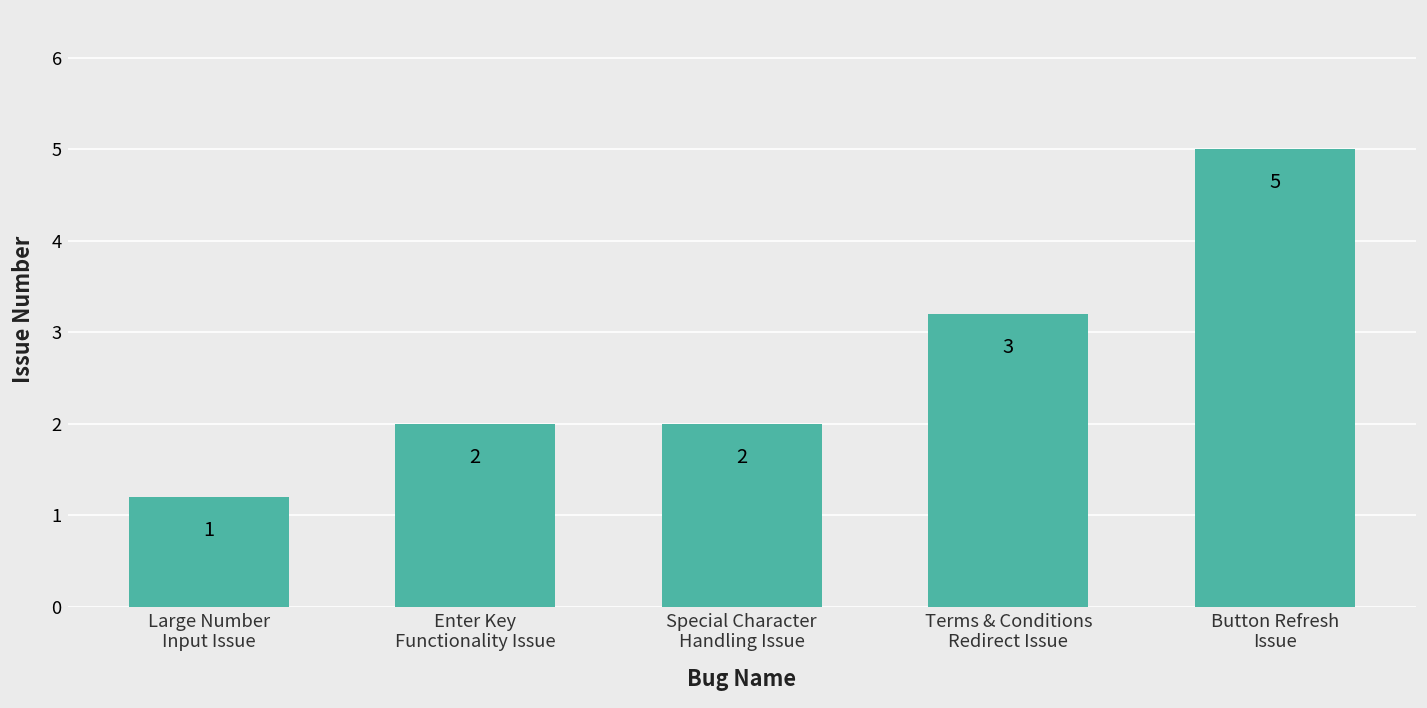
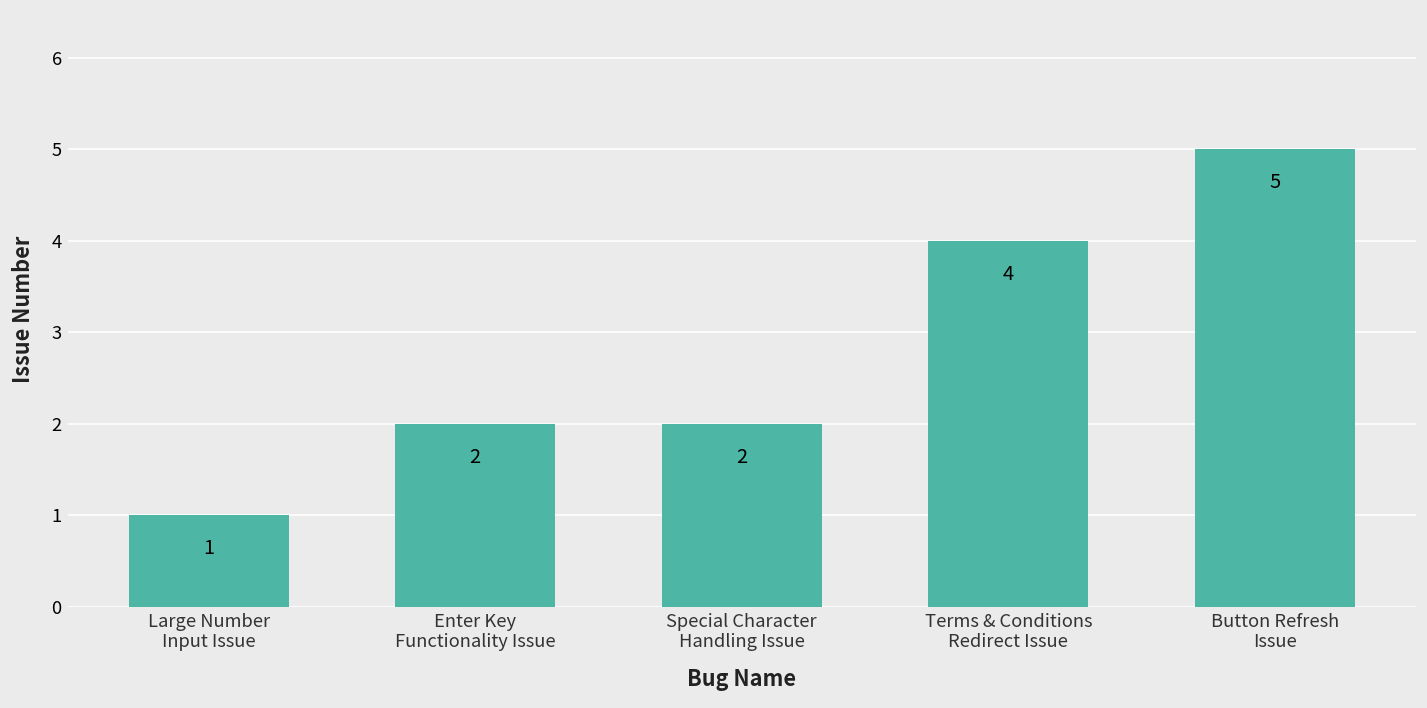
  {
-   "Large Number Input Issue": 1.2,
+   "Large Number Input Issue": 1.0,
    "Enter Key Functionality Issue": 2,
    "Special Character Handling Issue": 2,
-   "Terms & Conditions Redirect Issue": 3,
+   "Terms & Conditions Redirect Issue": 4,
    "Button Refresh Issue": 5
  }
